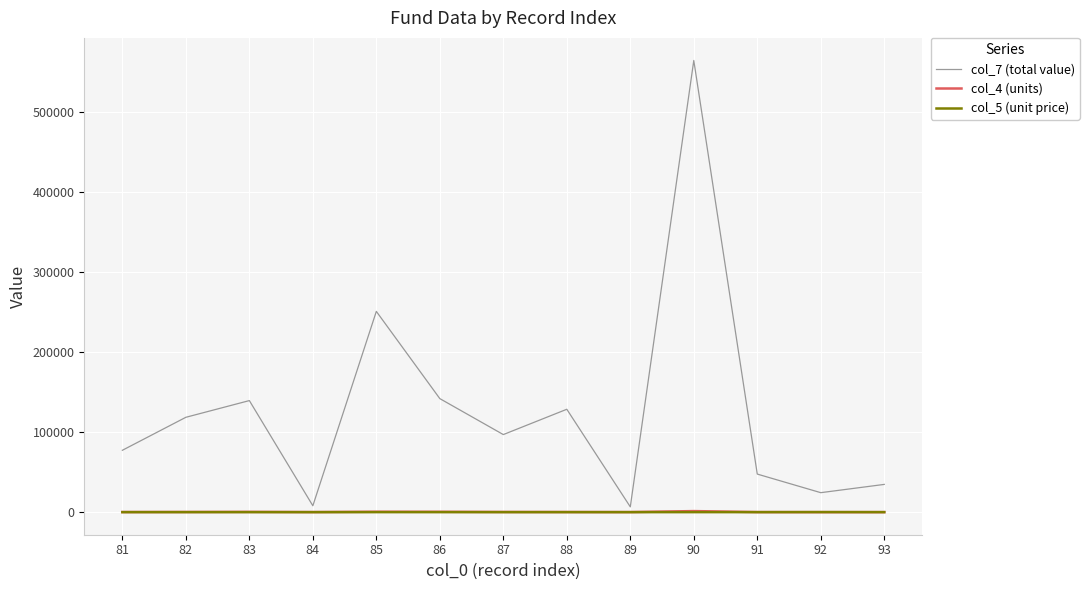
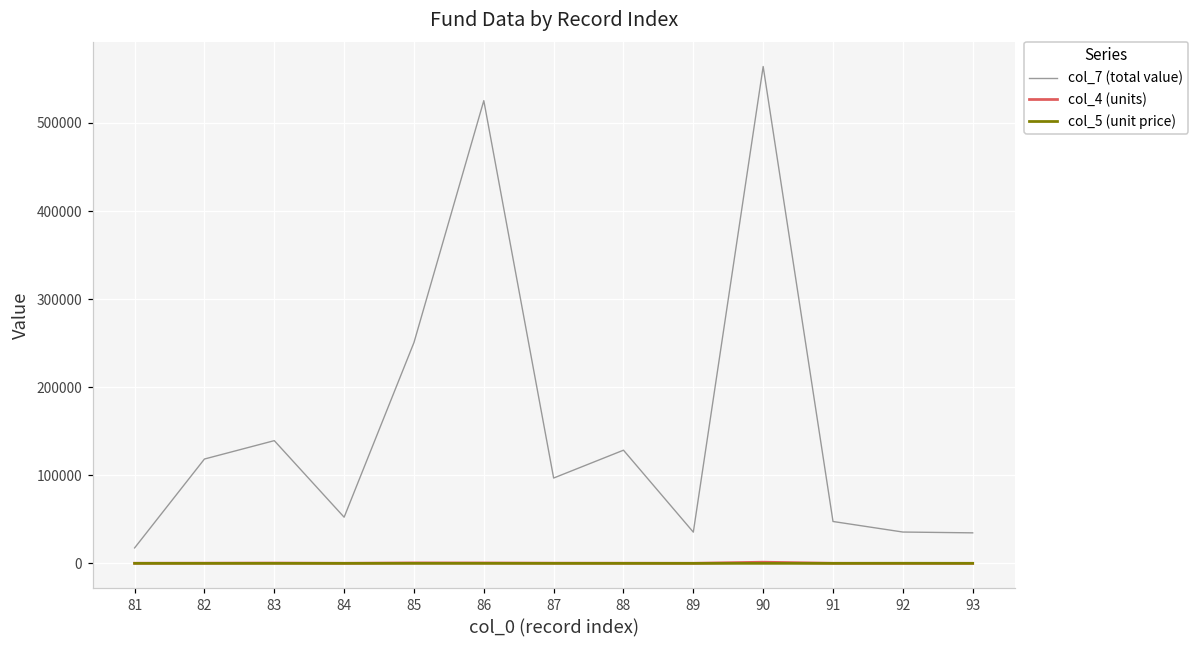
  {
    "col_7 (total value)": {
-     "81": 80000,
+     "81": 20000,
      "82": 120000,
      "83": 140000,
-     "84": 10000,
+     "84": 50000,
      "85": 250000,
-     "86": 140000,
+     "86": 530000,
      "87": 100000,
      "88": 130000,
-     "89": 10000,
+     "89": 40000,
      "90": 560000,
      "91": 50000,
-     "92": 20000,
+     "92": 40000,
      "93": 30000
    }
  }
